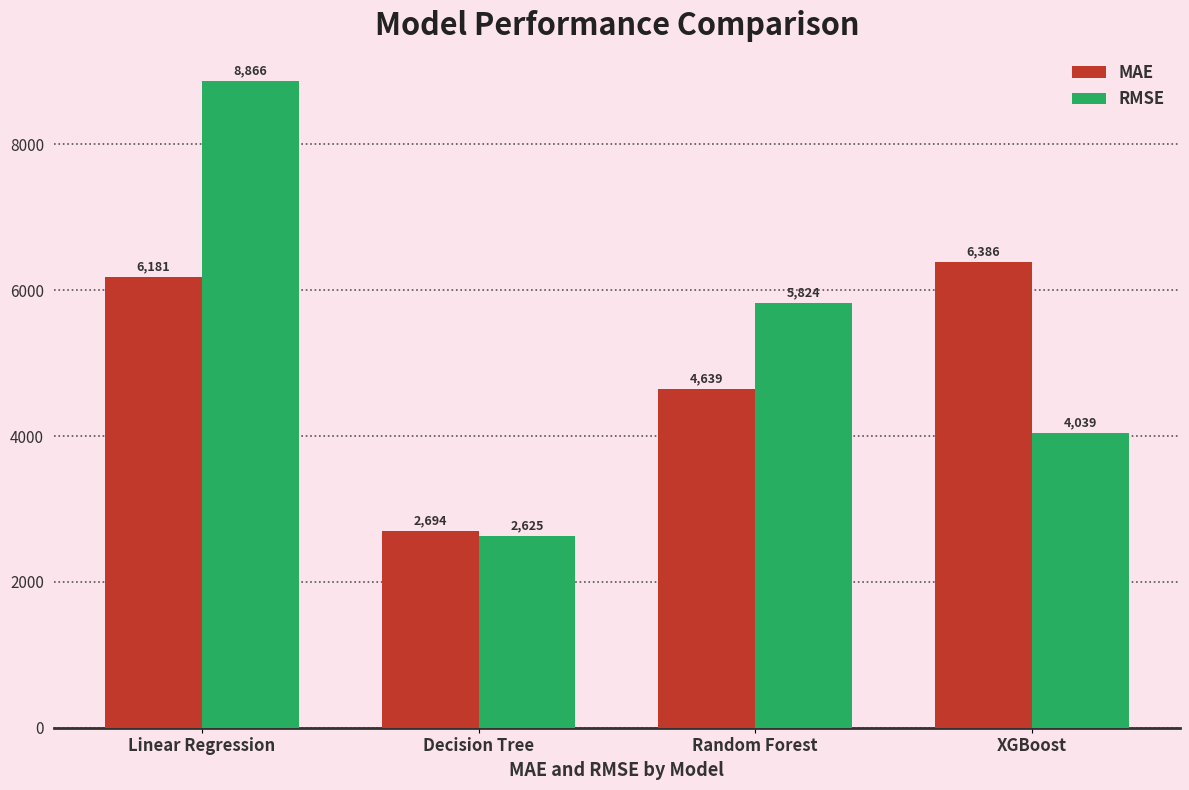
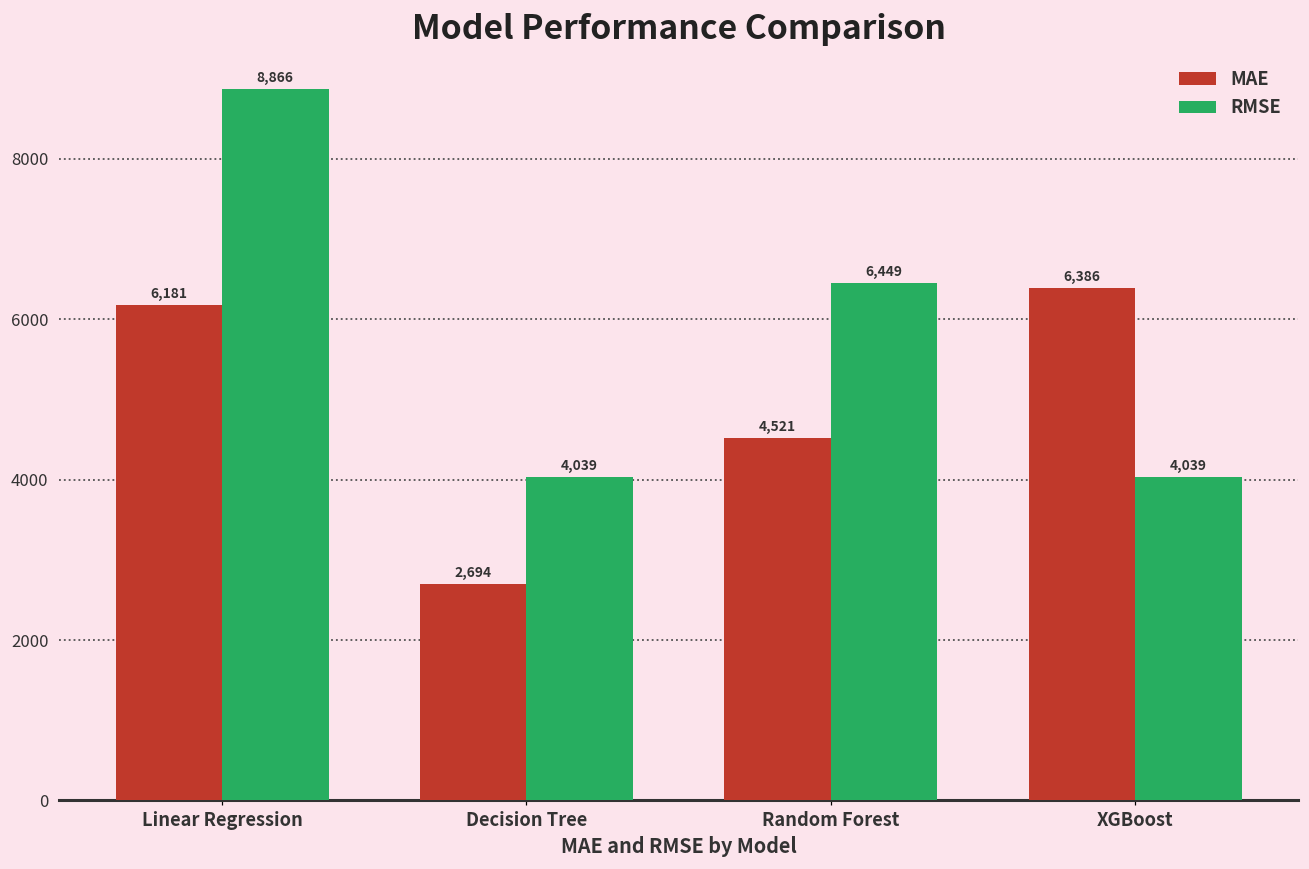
  {
    "MAE": {
      "Linear Regression": "6,181",
      "Decision Tree": "2,694",
-     "Random Forest": "4,639",
+     "Random Forest": "4,521",
      "XGBoost": "6,386"
    },
    "RMSE": {
      "Linear Regression": "8,866",
-     "Decision Tree": "2,625",
-     "Random Forest": "5,824",
+     "Decision Tree": "4,039",
+     "Random Forest": "6,449",
      "XGBoost": "4,039"
    }
  }
